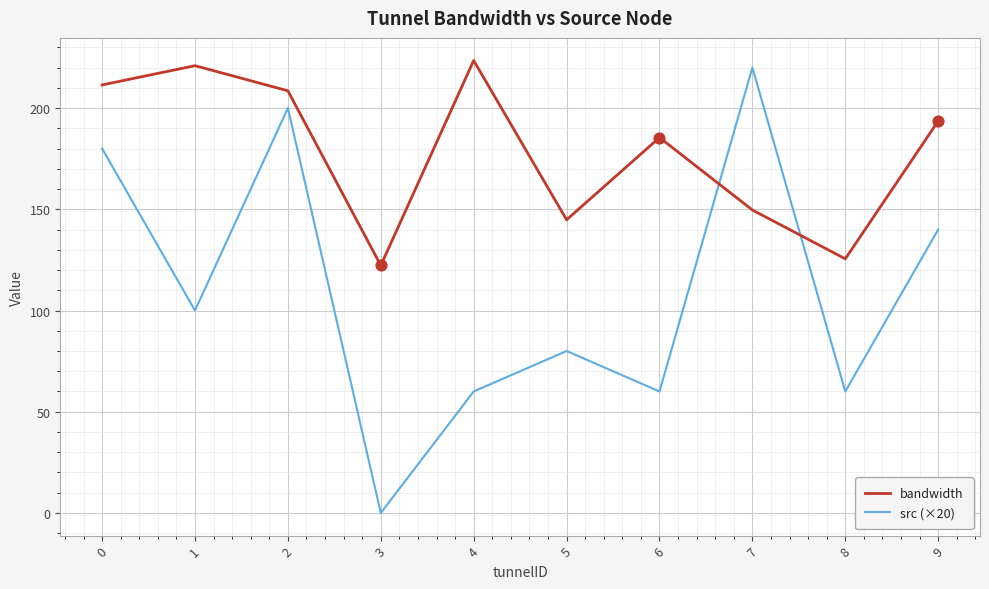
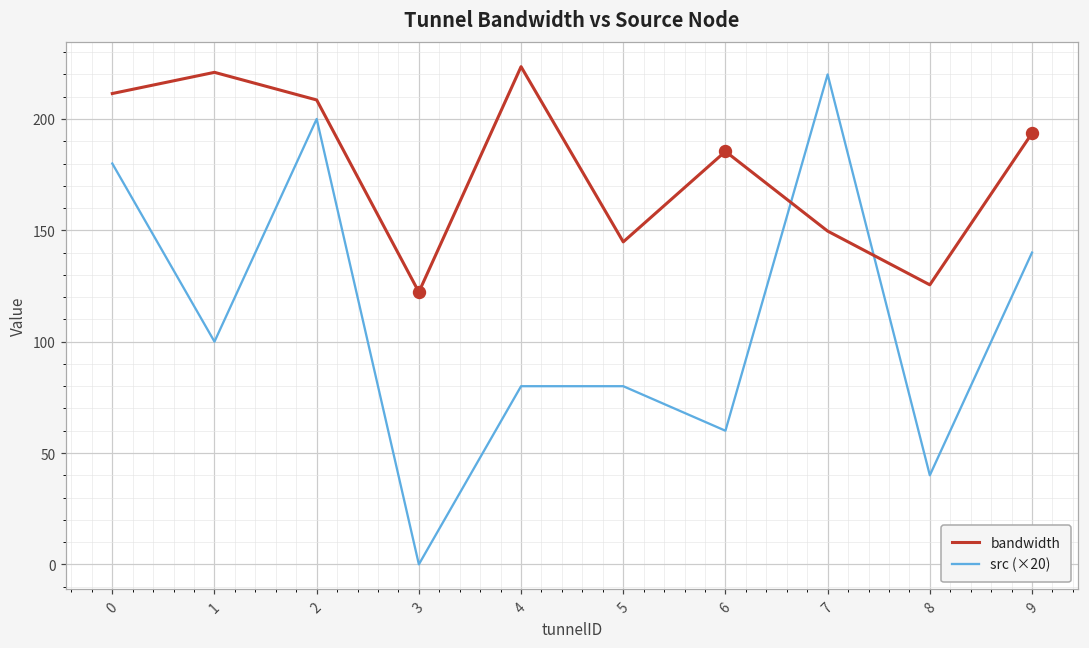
  {
    "src (×20)": {
      "0": 180,
      "1": 100,
      "2": 200,
      "3": 0,
-     "4": 60,
+     "4": 80,
      "5": 80,
      "6": 60,
      "7": 220,
-     "8": 60,
+     "8": 40,
      "9": 140
    }
  }
